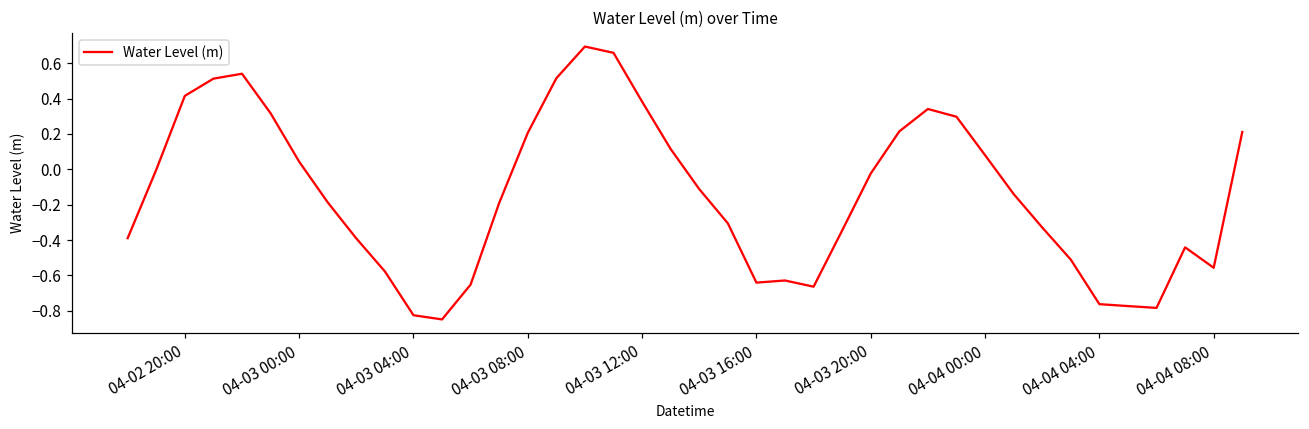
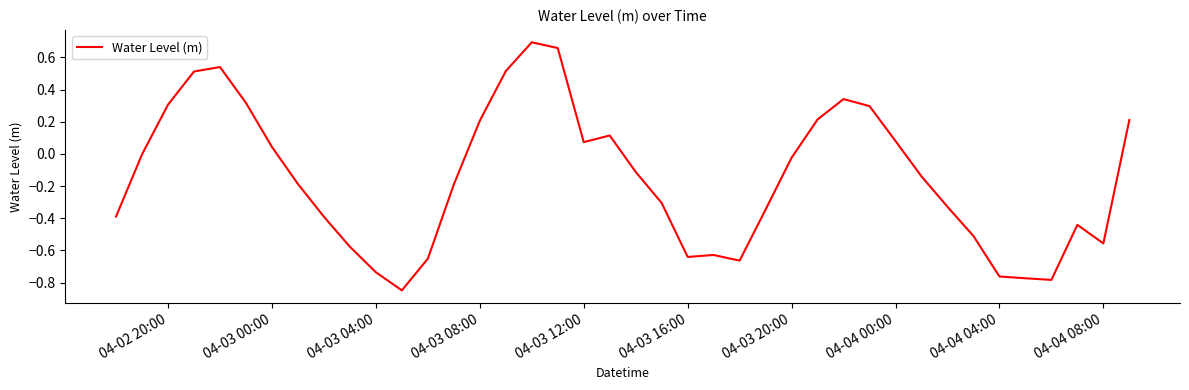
  {
-   "04-02 20:00": 0.42,
+   "04-02 20:00": 0.31,
    "04-03 00:00": 0.04,
-   "04-03 04:00": -0.83,
+   "04-03 04:00": -0.74,
    "04-03 08:00": 0.21,
-   "04-03 12:00": 0.38,
+   "04-03 12:00": 0.07,
    "04-03 16:00": -0.64,
    "04-03 20:00": -0.02,
    "04-04 00:00": 0.08,
    "04-04 04:00": -0.76,
    "04-04 08:00": -0.56
  }
